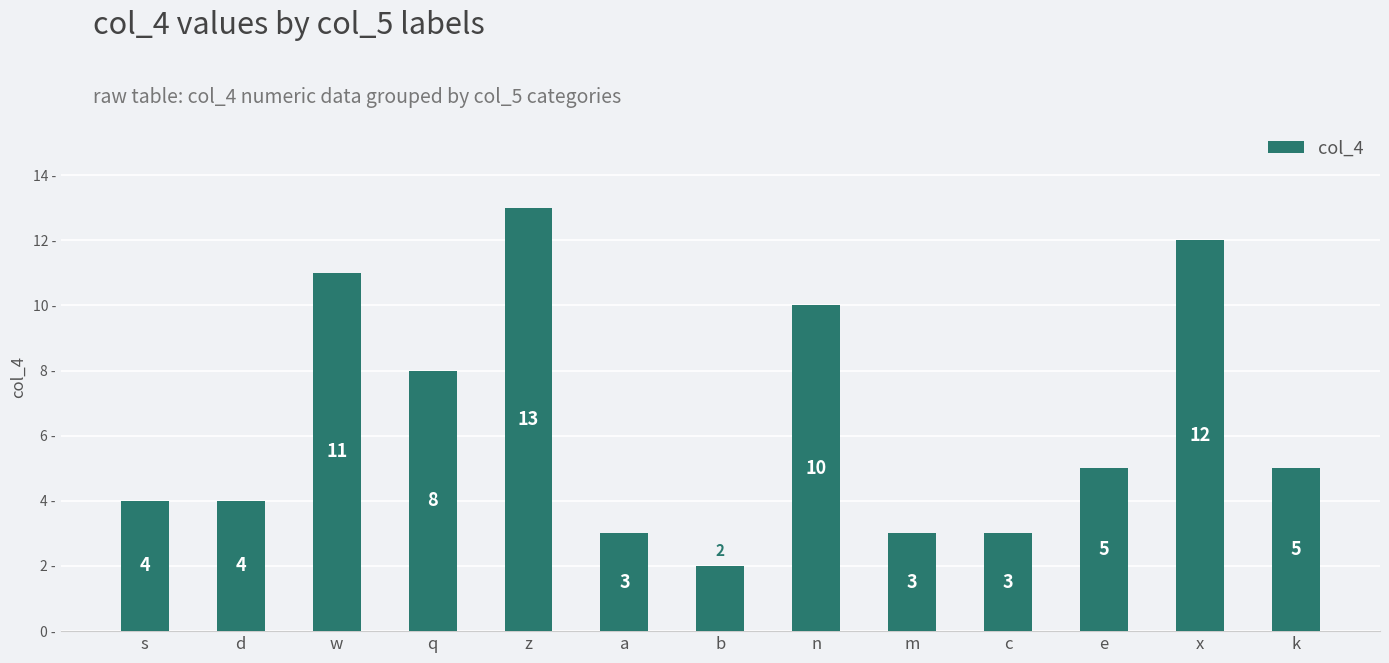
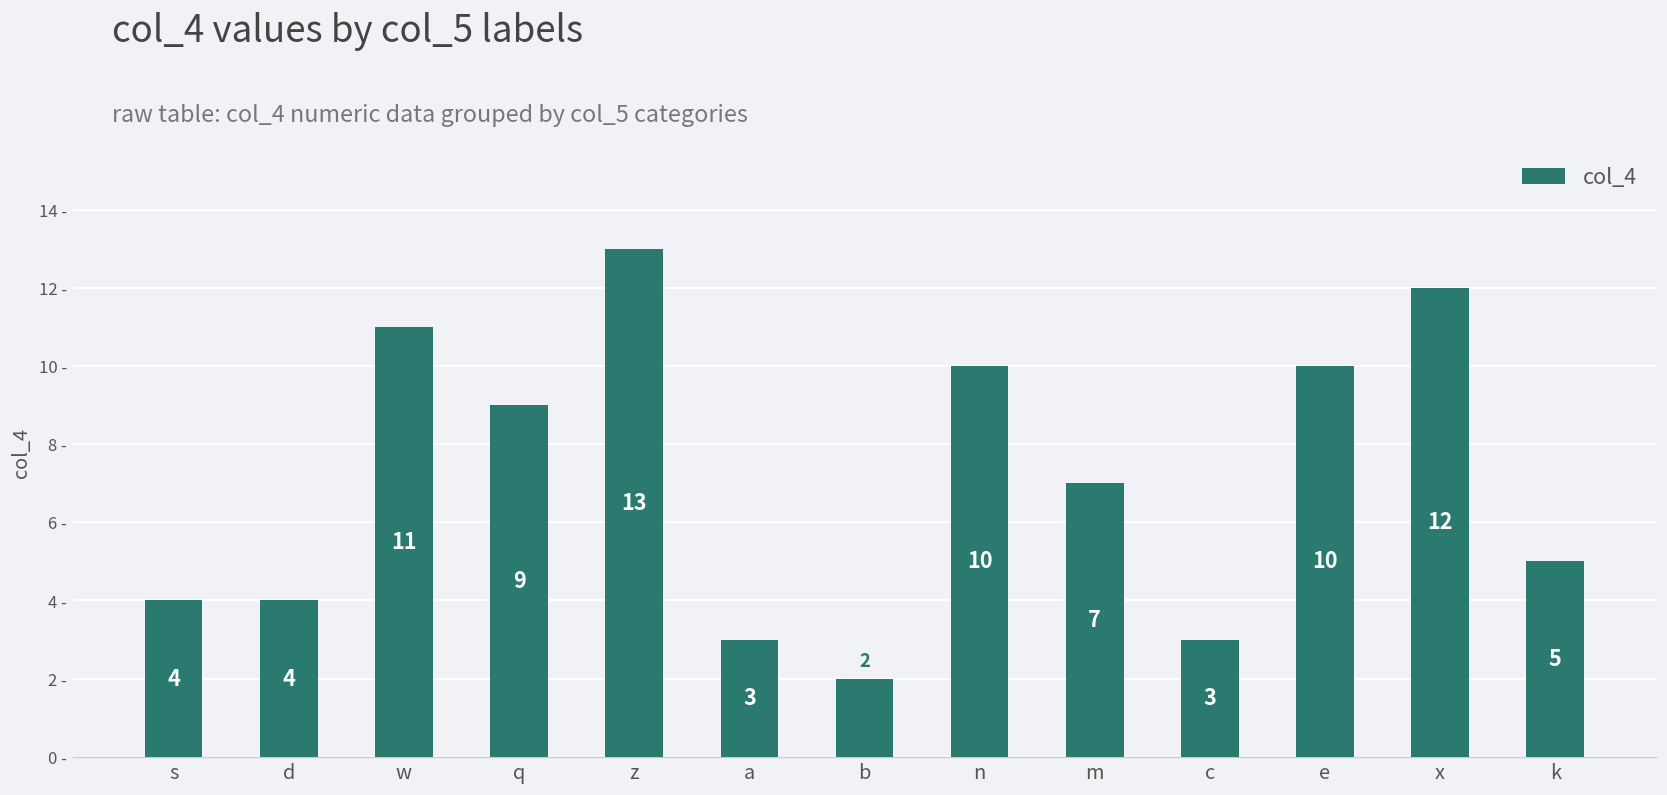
  {
    "s": 4,
    "d": 4,
    "w": 11,
-   "q": 8,
+   "q": 9,
    "z": 13,
    "a": 3,
    "b": 2,
    "n": 10,
-   "m": 3,
+   "m": 7,
    "c": 3,
-   "e": 5,
+   "e": 10,
    "x": 12,
    "k": 5
  }
